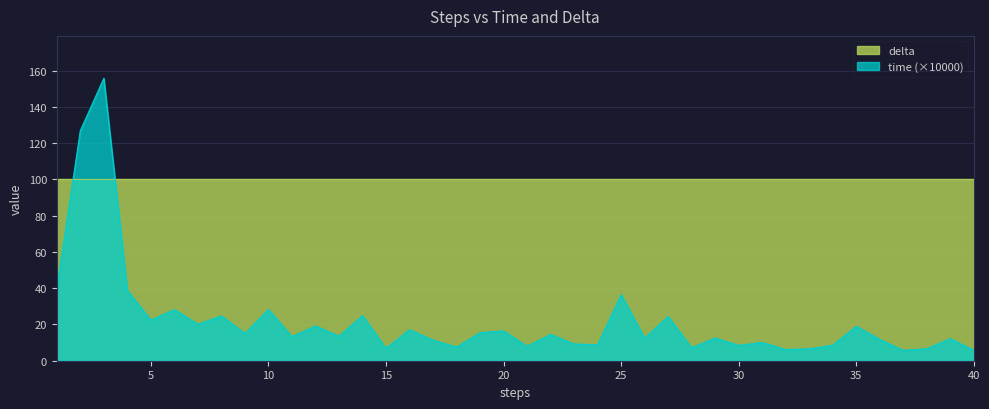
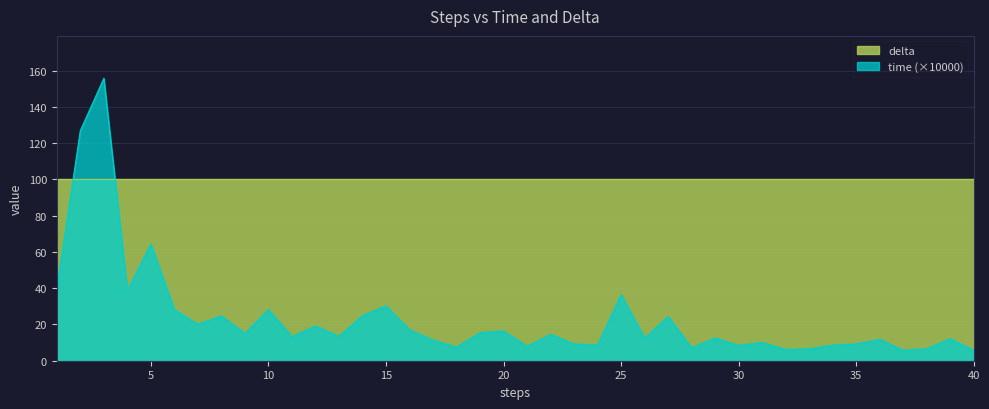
  {
    "delta": {
      "5": 100,
      "10": 100,
      "15": 100,
      "20": 100,
      "25": 100,
      "30": 100,
      "35": 100,
      "40": 100
    },
    "time (×10000)": {
-     "5": 22,
+     "5": 64,
      "10": 28,
-     "15": 7,
+     "15": 30,
      "20": 16,
      "25": 36,
      "30": 8,
-     "35": 19,
+     "35": 9,
      "40": 6
    }
  }
